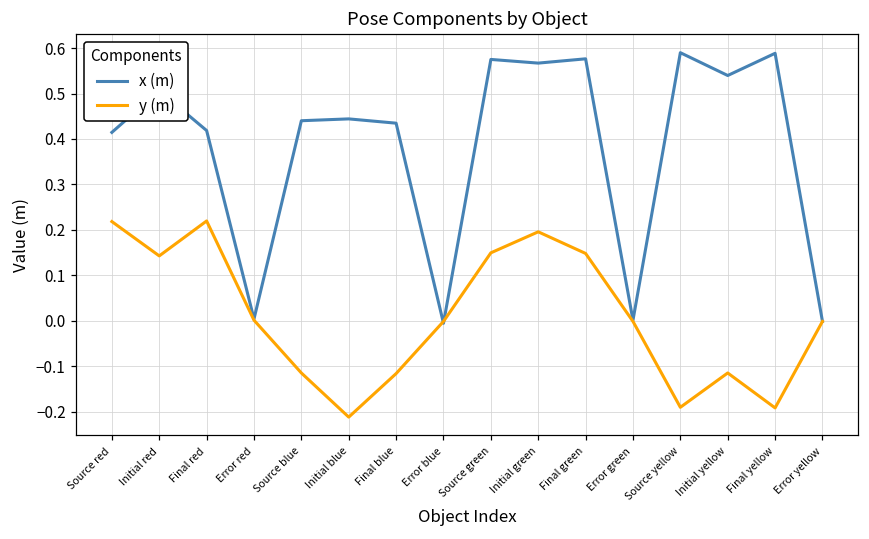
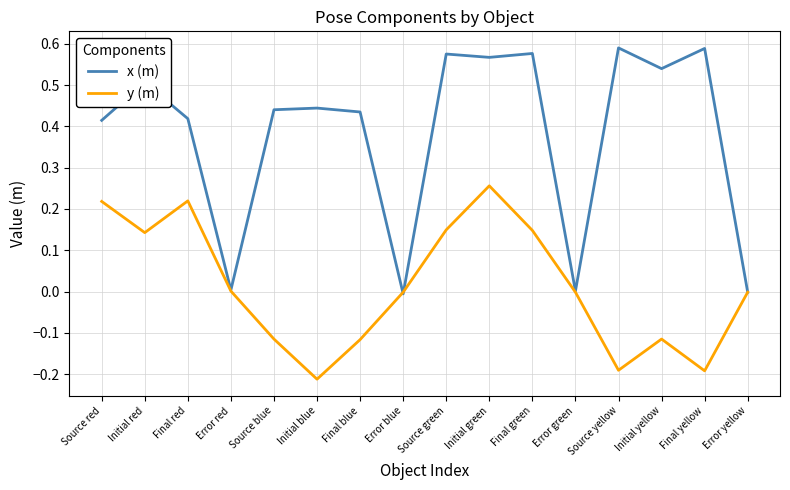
  {
    "x (m)": {
      "Source red": 0.41,
      "Final red": 0.42,
      "Source blue": 0.44,
      "Initial blue": 0.44,
      "Final blue": 0.43,
      "Source green": 0.57,
      "Initial green": 0.57,
      "Final green": 0.58,
      "Source yellow": 0.59,
      "Initial yellow": 0.54,
      "Final yellow": 0.59
    },
    "y (m)": {
      "Source red": 0.22,
      "Initial red": 0.14,
      "Final red": 0.22,
      "Source blue": -0.11,
      "Initial blue": -0.21,
      "Final blue": -0.12,
      "Source green": 0.15,
-     "Initial green": 0.20,
+     "Initial green": 0.26,
      "Final green": 0.15,
      "Source yellow": -0.19,
      "Initial yellow": -0.11,
      "Final yellow": -0.19
    }
  }
